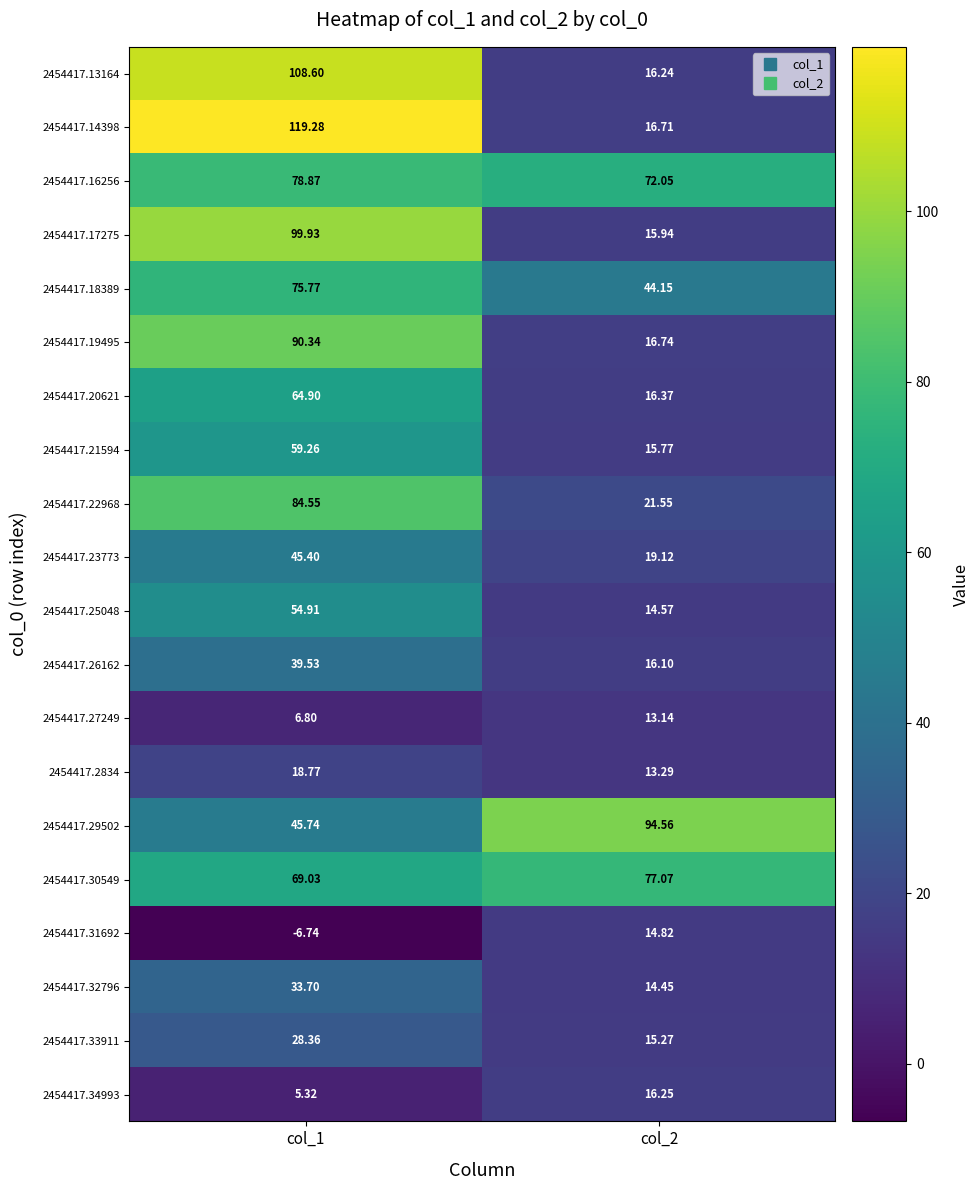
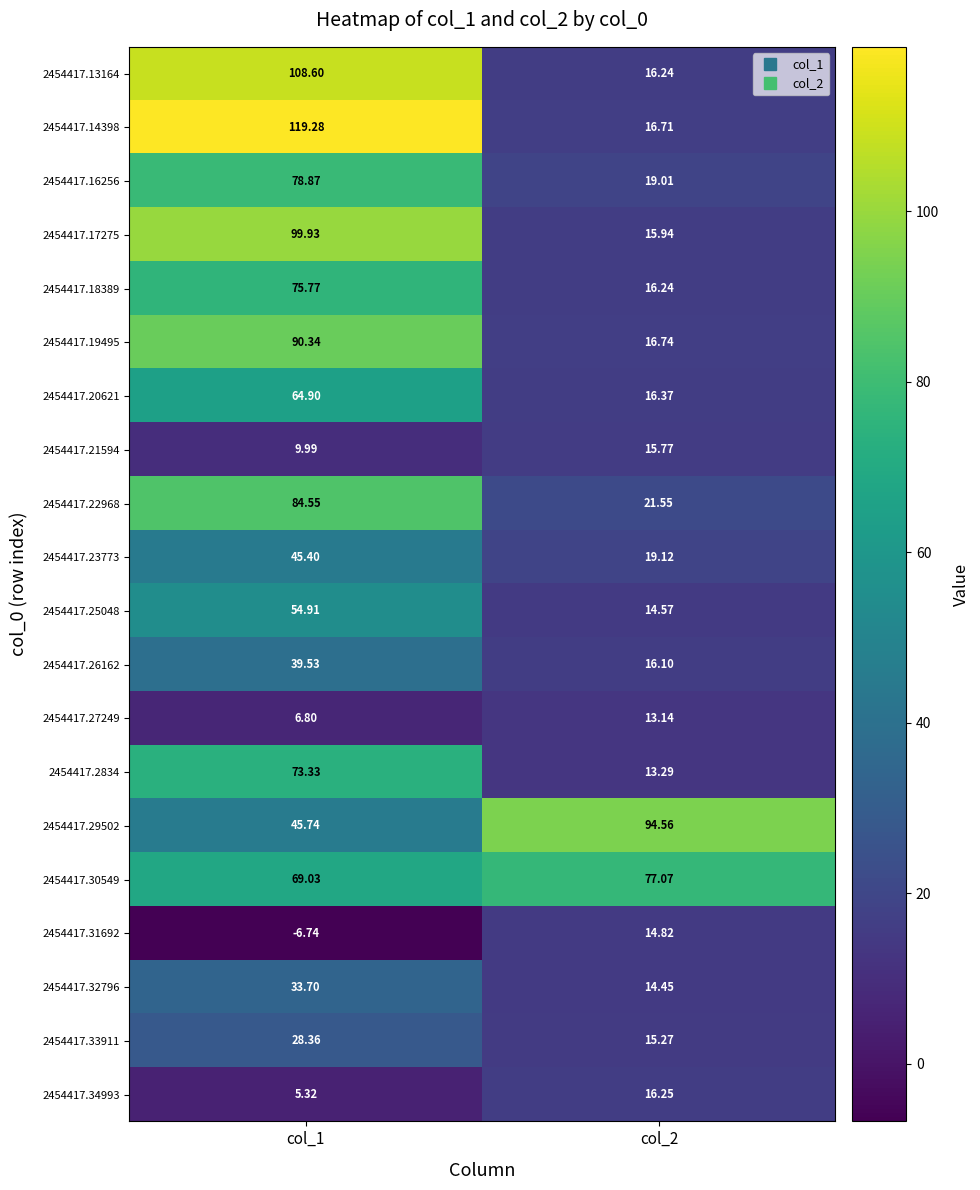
  {
    "2454417.13164": {
      "col_1": 108.60,
      "col_2": 16.24
    },
    "2454417.14398": {
      "col_1": 119.28,
      "col_2": 16.71
    },
    "2454417.16256": {
      "col_1": 78.87,
-     "col_2": 72.05
+     "col_2": 19.01
    },
    "2454417.17275": {
      "col_1": 99.93,
      "col_2": 15.94
    },
    "2454417.18389": {
      "col_1": 75.77,
-     "col_2": 44.15
+     "col_2": 16.24
    },
    "2454417.19495": {
      "col_1": 90.34,
      "col_2": 16.74
    },
    "2454417.20621": {
      "col_1": 64.90,
      "col_2": 16.37
    },
    "2454417.21594": {
-     "col_1": 59.26,
+     "col_1": 9.99,
      "col_2": 15.77
    },
    "2454417.22968": {
      "col_1": 84.55,
      "col_2": 21.55
    },
    "2454417.23773": {
      "col_1": 45.40,
      "col_2": 19.12
    },
    "2454417.25048": {
      "col_1": 54.91,
      "col_2": 14.57
    },
    "2454417.26162": {
      "col_1": 39.53,
      "col_2": 16.10
    },
    "2454417.27249": {
      "col_1": 6.80,
      "col_2": 13.14
    },
    "2454417.2834": {
-     "col_1": 18.77,
+     "col_1": 73.33,
      "col_2": 13.29
    },
    "2454417.29502": {
      "col_1": 45.74,
      "col_2": 94.56
    },
    "2454417.30549": {
      "col_1": 69.03,
      "col_2": 77.07
    },
    "2454417.31692": {
      "col_1": -6.74,
      "col_2": 14.82
    },
    "2454417.32796": {
      "col_1": 33.70,
      "col_2": 14.45
    },
    "2454417.33911": {
      "col_1": 28.36,
      "col_2": 15.27
    },
    "2454417.34993": {
      "col_1": 5.32,
      "col_2": 16.25
    }
  }
